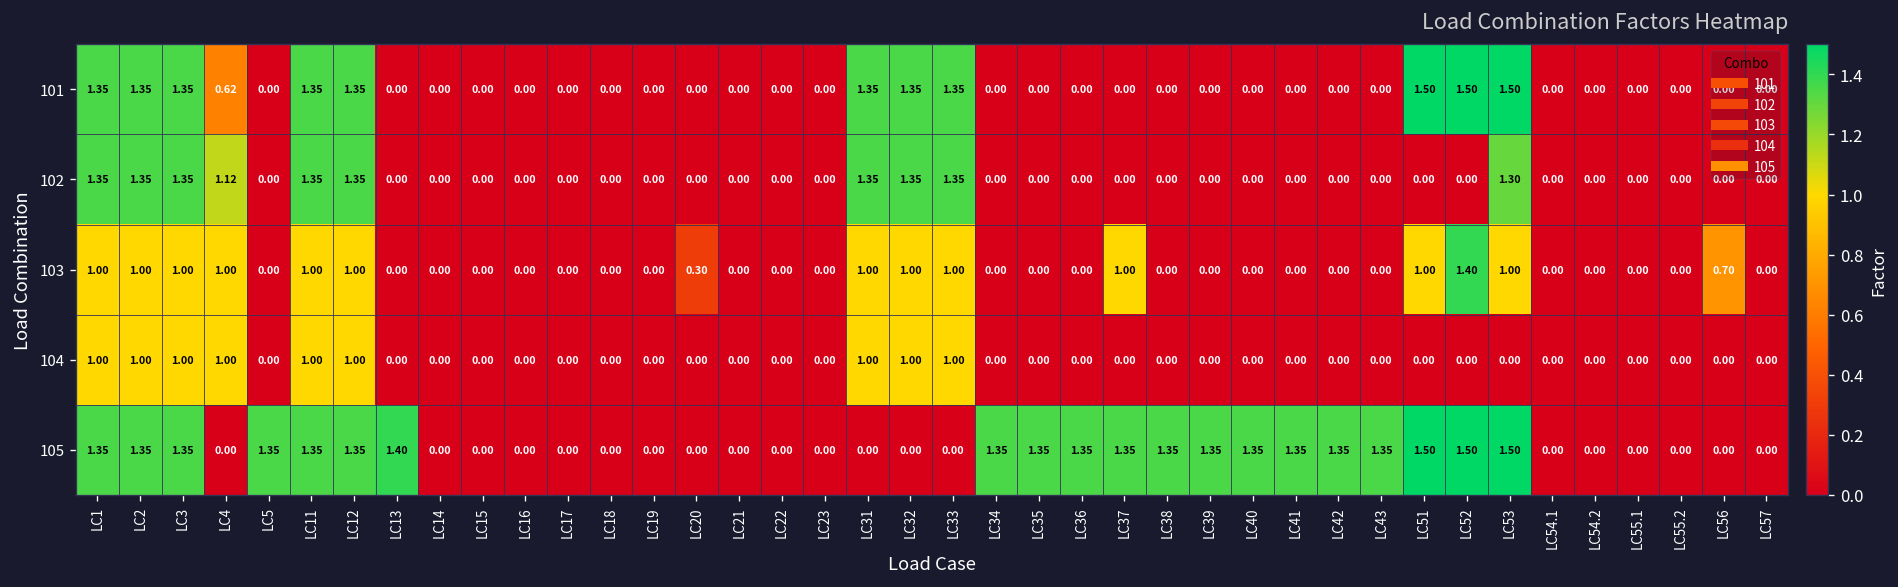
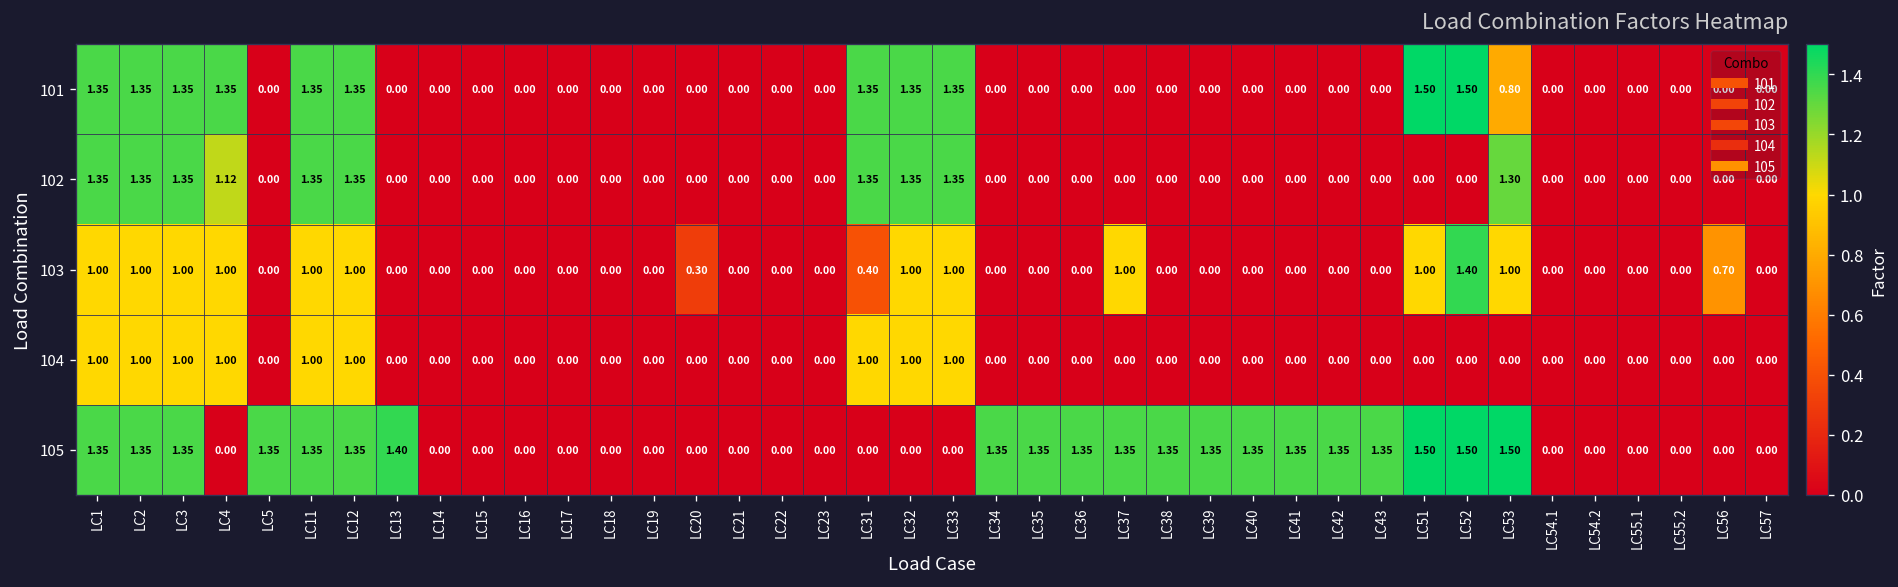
  {
    "101": {
      "LC1": 1.35,
      "LC2": 1.35,
      "LC3": 1.35,
-     "LC4": 0.62,
+     "LC4": 1.35,
      "LC5": 0.00,
      "LC11": 1.35,
      "LC12": 1.35,
      "LC13": 0.00,
      "LC14": 0.00,
      "LC15": 0.00,
      "LC16": 0.00,
      "LC17": 0.00,
      "LC18": 0.00,
      "LC19": 0.00,
      "LC20": 0.00,
      "LC21": 0.00,
      "LC22": 0.00,
      "LC23": 0.00,
      "LC31": 1.35,
      "LC32": 1.35,
      "LC33": 1.35,
      "LC34": 0.00,
      "LC35": 0.00,
      "LC36": 0.00,
      "LC37": 0.00,
      "LC38": 0.00,
      "LC39": 0.00,
      "LC40": 0.00,
      "LC41": 0.00,
      "LC42": 0.00,
      "LC43": 0.00,
      "LC51": 1.50,
      "LC52": 1.50,
-     "LC53": 1.50,
+     "LC53": 0.80,
      "LC54.1": 0.00,
      "LC54.2": 0.00,
      "LC55.1": 0.00,
      "LC55.2": 0.00
    },
    "102": {
      "LC1": 1.35,
      "LC2": 1.35,
      "LC3": 1.35,
      "LC4": 1.12,
      "LC5": 0.00,
      "LC11": 1.35,
      "LC12": 1.35,
      "LC13": 0.00,
      "LC14": 0.00,
      "LC15": 0.00,
      "LC16": 0.00,
      "LC17": 0.00,
      "LC18": 0.00,
      "LC19": 0.00,
      "LC20": 0.00,
      "LC21": 0.00,
      "LC22": 0.00,
      "LC23": 0.00,
      "LC31": 1.35,
      "LC32": 1.35,
      "LC33": 1.35,
      "LC34": 0.00,
      "LC35": 0.00,
      "LC36": 0.00,
      "LC37": 0.00,
      "LC38": 0.00,
      "LC39": 0.00,
      "LC40": 0.00,
      "LC41": 0.00,
      "LC42": 0.00,
      "LC43": 0.00,
      "LC51": 0.00,
      "LC52": 0.00,
      "LC53": 1.30,
      "LC54.1": 0.00,
      "LC54.2": 0.00,
      "LC55.1": 0.00,
      "LC55.2": 0.00,
      "LC56": 0.00,
      "LC57": 0.00
    },
    "103": {
      "LC1": 1.00,
      "LC2": 1.00,
      "LC3": 1.00,
      "LC4": 1.00,
      "LC5": 0.00,
      "LC11": 1.00,
      "LC12": 1.00,
      "LC13": 0.00,
      "LC14": 0.00,
      "LC15": 0.00,
      "LC16": 0.00,
      "LC17": 0.00,
      "LC18": 0.00,
      "LC19": 0.00,
      "LC20": 0.30,
      "LC21": 0.00,
      "LC22": 0.00,
      "LC23": 0.00,
-     "LC31": 1.00,
+     "LC31": 0.40,
      "LC32": 1.00,
      "LC33": 1.00,
      "LC34": 0.00,
      "LC35": 0.00,
      "LC36": 0.00,
      "LC37": 1.00,
      "LC38": 0.00,
      "LC39": 0.00,
      "LC40": 0.00,
      "LC41": 0.00,
      "LC42": 0.00,
      "LC43": 0.00,
      "LC51": 1.00,
      "LC52": 1.40,
      "LC53": 1.00,
      "LC54.1": 0.00,
      "LC54.2": 0.00,
      "LC55.1": 0.00,
      "LC55.2": 0.00,
      "LC56": 0.70,
      "LC57": 0.00
    },
    "104": {
      "LC1": 1.00,
      "LC2": 1.00,
      "LC3": 1.00,
      "LC4": 1.00,
      "LC5": 0.00,
      "LC11": 1.00,
      "LC12": 1.00,
      "LC13": 0.00,
      "LC14": 0.00,
      "LC15": 0.00,
      "LC16": 0.00,
      "LC17": 0.00,
      "LC18": 0.00,
      "LC19": 0.00,
      "LC20": 0.00,
      "LC21": 0.00,
      "LC22": 0.00,
      "LC23": 0.00,
      "LC31": 1.00,
      "LC32": 1.00,
      "LC33": 1.00,
      "LC34": 0.00,
      "LC35": 0.00,
      "LC36": 0.00,
      "LC37": 0.00,
      "LC38": 0.00,
      "LC39": 0.00,
      "LC40": 0.00,
      "LC41": 0.00,
      "LC42": 0.00,
      "LC43": 0.00,
      "LC51": 0.00,
      "LC52": 0.00,
      "LC53": 0.00,
      "LC54.1": 0.00,
      "LC54.2": 0.00,
      "LC55.1": 0.00,
      "LC55.2": 0.00,
      "LC56": 0.00,
      "LC57": 0.00
    },
    "105": {
      "LC1": 1.35,
      "LC2": 1.35,
      "LC3": 1.35,
      "LC4": 0.00,
      "LC5": 1.35,
      "LC11": 1.35,
      "LC12": 1.35,
      "LC13": 1.40,
      "LC14": 0.00,
      "LC15": 0.00,
      "LC16": 0.00,
      "LC17": 0.00,
      "LC18": 0.00,
      "LC19": 0.00,
      "LC20": 0.00,
      "LC21": 0.00,
      "LC22": 0.00,
      "LC23": 0.00,
      "LC31": 0.00,
      "LC32": 0.00,
      "LC33": 0.00,
      "LC34": 1.35,
      "LC35": 1.35,
      "LC36": 1.35,
      "LC37": 1.35,
      "LC38": 1.35,
      "LC39": 1.35,
      "LC40": 1.35,
      "LC41": 1.35,
      "LC42": 1.35,
      "LC43": 1.35,
      "LC51": 1.50,
      "LC52": 1.50,
      "LC53": 1.50,
      "LC54.1": 0.00,
      "LC54.2": 0.00,
      "LC55.1": 0.00,
      "LC55.2": 0.00,
      "LC56": 0.00,
      "LC57": 0.00
    }
  }
